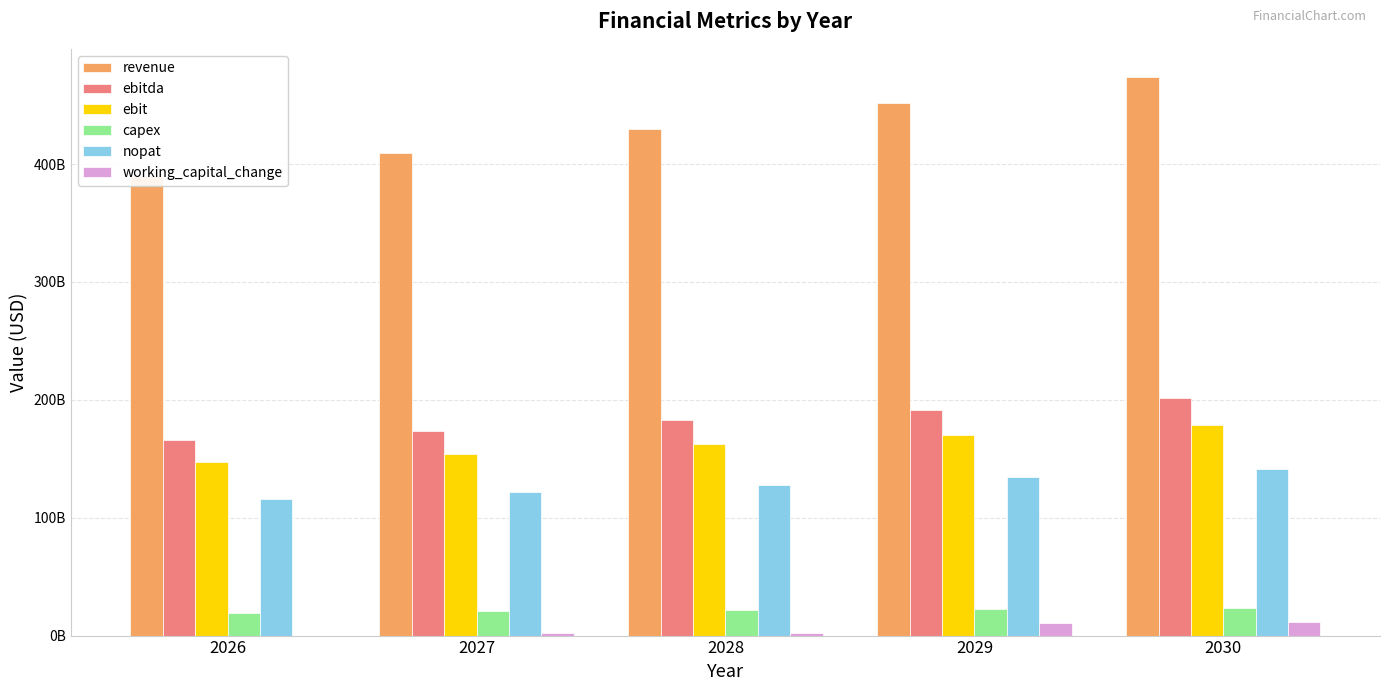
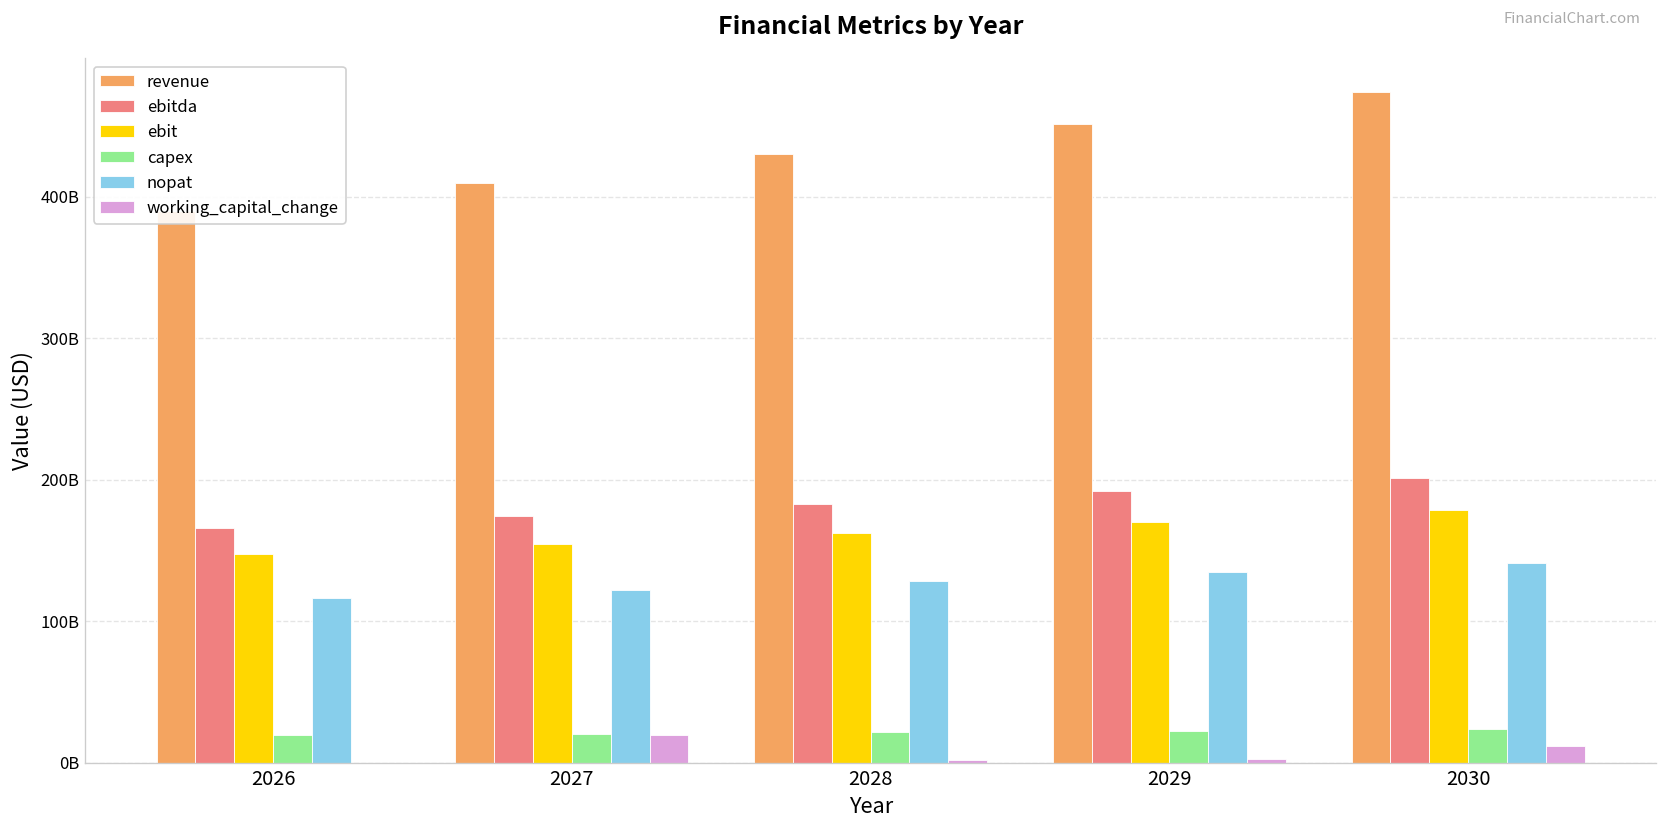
  {
    "ebit": {
      "2026": 147000000000,
      "2027": 154000000000,
      "2028": 162000000000,
      "2029": 170000000000,
      "2030": 179000000000
    },
    "capex": {
      "2026": 19000000000,
      "2027": 20000000000,
      "2028": 21000000000,
      "2029": 23000000000,
      "2030": 24000000000
    },
    "nopat": {
      "2026": 116000000000,
      "2027": 122000000000,
      "2028": 128000000000,
      "2029": 135000000000,
      "2030": 141000000000
    },
    "working_capital_change": {
      "2026": 0,
-     "2027": 2000000000,
-     "2029": 10000000000,
+     "2027": 19000000000,
+     "2029": 2000000000,
      "2030": 11000000000
    }
  }
